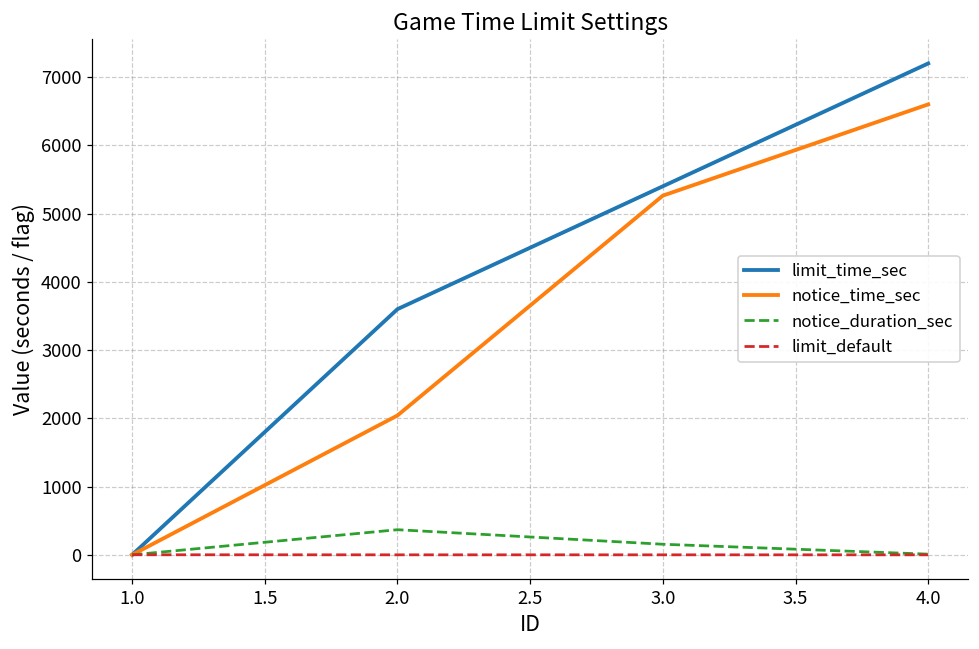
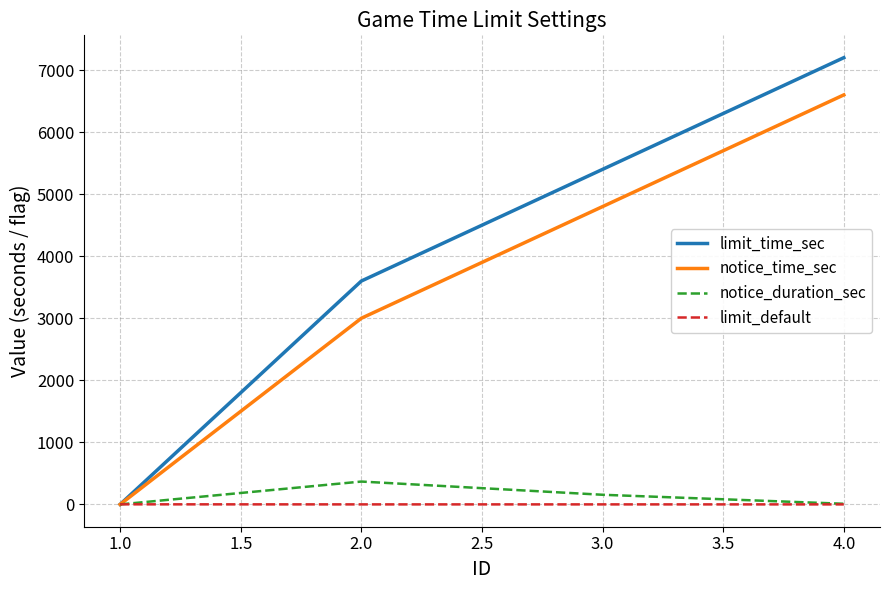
  {
    "limit_time_sec": {
      "2.0": 3600,
      "3.0": 5400,
      "4.0": 7200
    },
    "notice_time_sec": {
-     "2.0": 2000,
-     "3.0": 5300,
+     "2.0": 3000,
+     "3.0": 4800,
      "4.0": 6600
    },
    "notice_duration_sec": {
      "2.0": 400,
      "3.0": 200
    },
    "limit_default": {
      "2.0": 0,
      "3.0": 0
    }
  }
